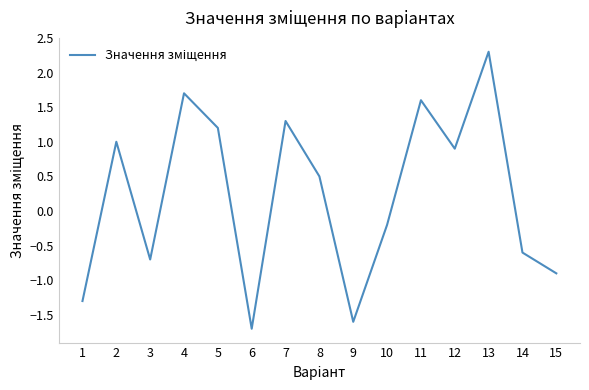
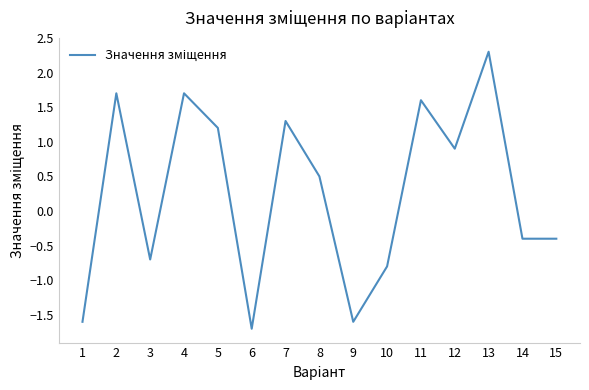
  {
-   "1": -1.3,
-   "2": 1.0,
+   "1": -1.6,
+   "2": 1.7,
    "3": -0.7,
    "4": 1.7,
    "5": 1.2,
    "6": -1.7,
    "7": 1.3,
    "8": 0.5,
    "9": -1.6,
-   "10": -0.2,
+   "10": -0.8,
    "11": 1.6,
    "12": 0.9,
    "13": 2.3,
-   "14": -0.6,
-   "15": -0.9
+   "14": -0.4,
+   "15": -0.4
  }
